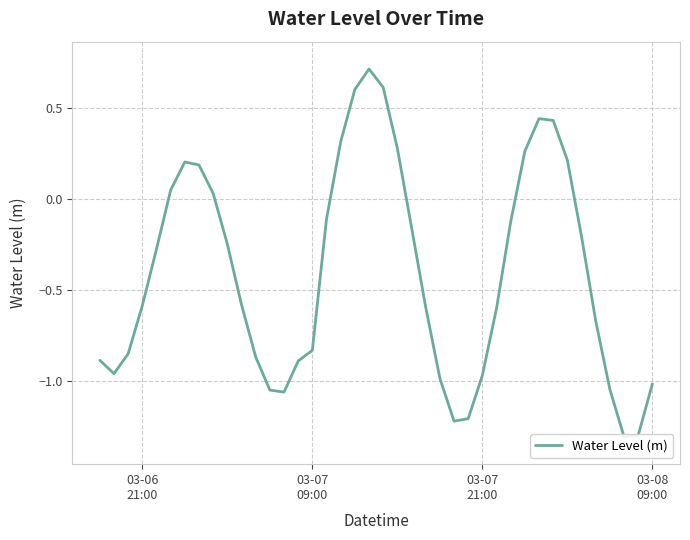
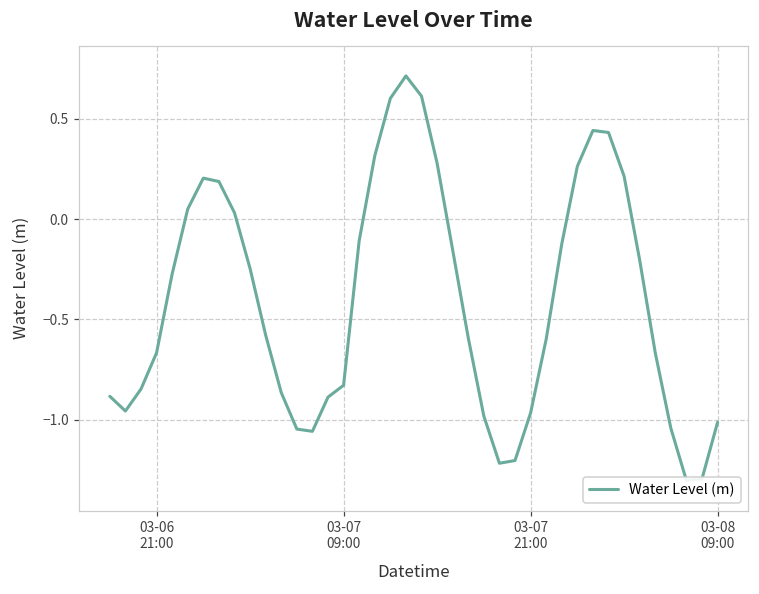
  {
-   "03-06 21:00": -0.58,
+   "03-06 21:00": -0.67,
    "03-07 09:00": -0.83,
    "03-07 21:00": -0.97,
    "03-08 09:00": -1.01
  }
